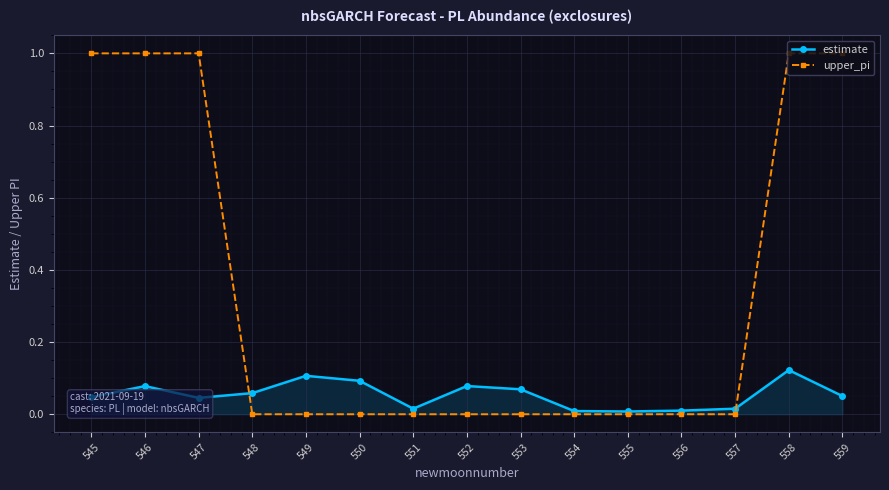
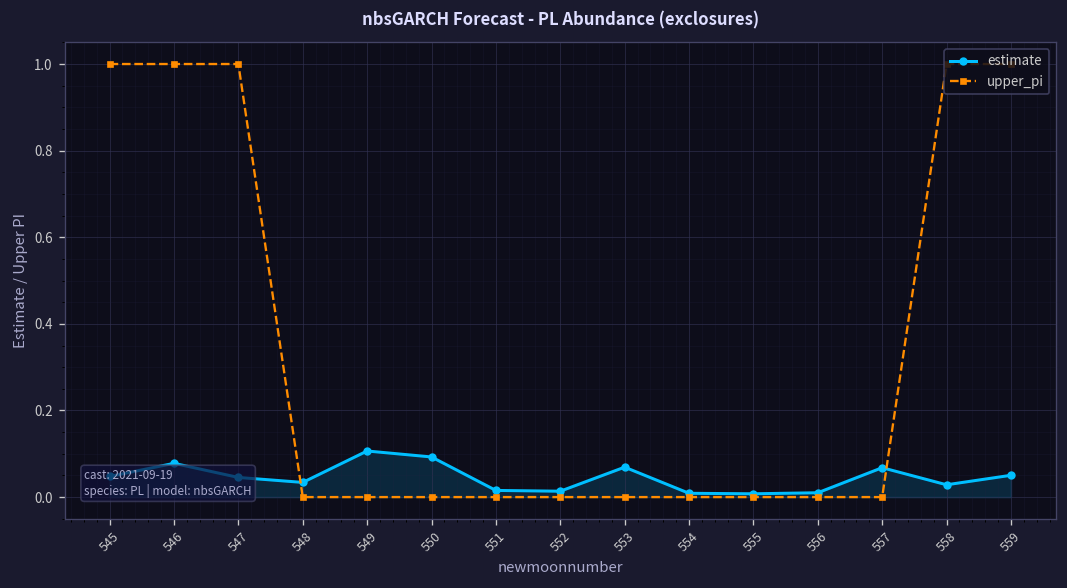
  {
    "estimate": {
      "546": 0.08,
-     "548": 0.06,
+     "548": 0.03,
      "549": 0.11,
      "550": 0.09,
      "551": 0.02,
-     "552": 0.08,
+     "552": 0.01,
      "553": 0.07,
      "554": 0.01,
      "555": 0.01,
      "556": 0.01,
-     "557": 0.02,
-     "558": 0.12,
+     "557": 0.07,
+     "558": 0.03,
      "559": 0.05
    },
    "upper_pi": {
      "545": 1.00,
      "546": 1.00,
      "547": 1.00,
      "548": 0.00,
      "549": 0.00,
      "550": 0.00,
      "551": 0.00,
      "552": 0.00,
      "553": 0.00,
      "554": 0.00,
      "555": 0.00,
      "556": 0.00,
      "557": 0.00
    }
  }
